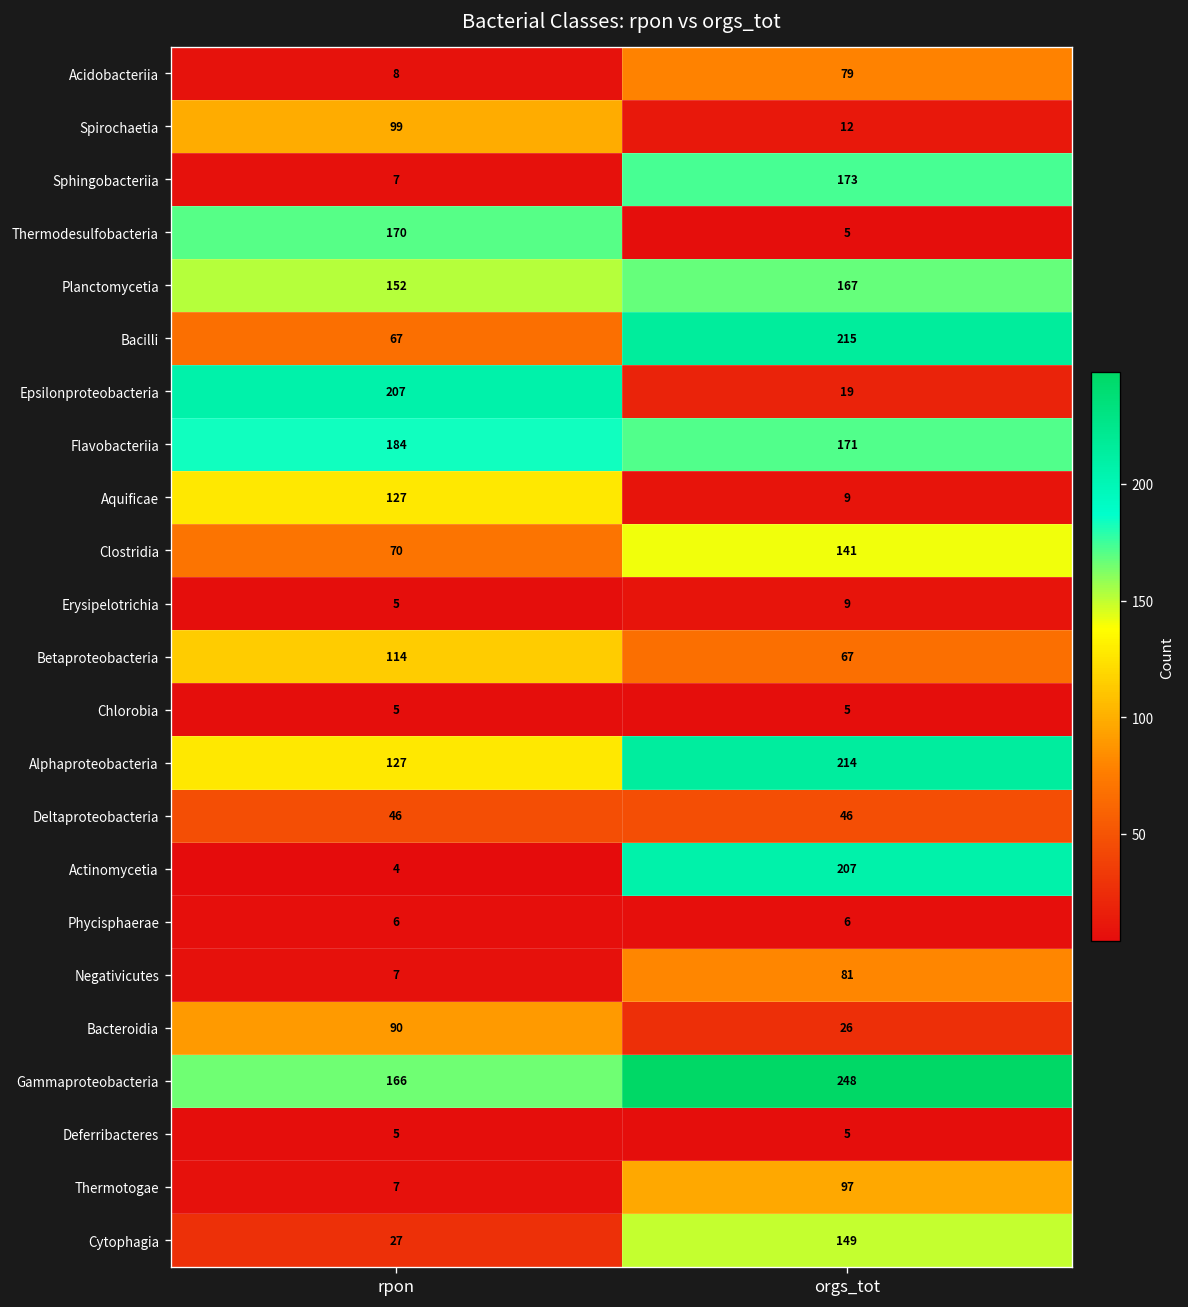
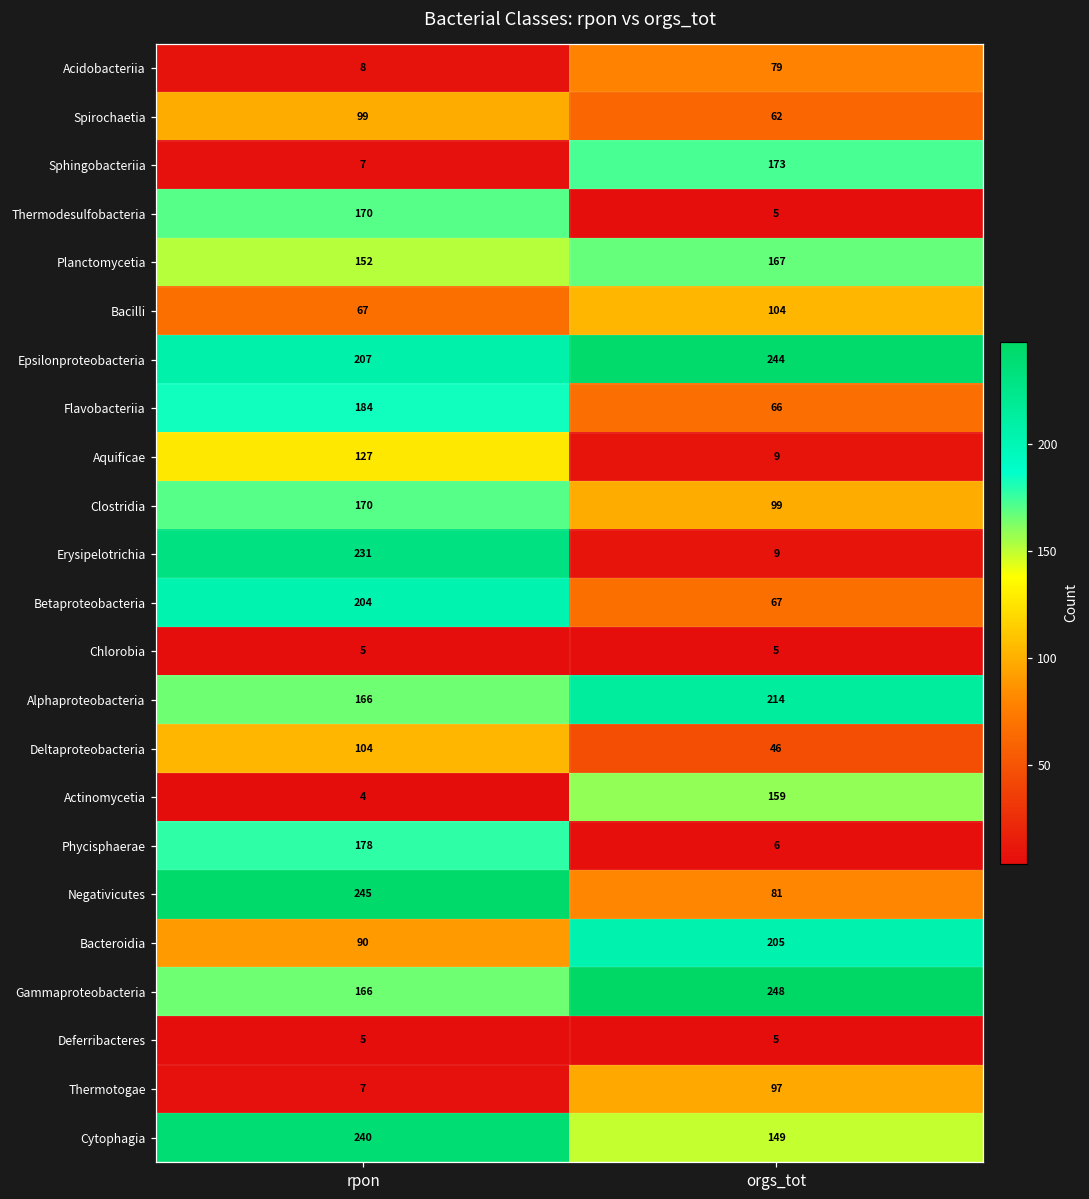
  {
    "Acidobacteriia": {
      "rpon": 8,
      "orgs_tot": 79
    },
    "Spirochaetia": {
      "rpon": 99,
-     "orgs_tot": 12
+     "orgs_tot": 62
    },
    "Sphingobacteriia": {
      "rpon": 7,
      "orgs_tot": 173
    },
    "Thermodesulfobacteria": {
      "rpon": 170,
      "orgs_tot": 5
    },
    "Planctomycetia": {
      "rpon": 152,
      "orgs_tot": 167
    },
    "Bacilli": {
      "rpon": 67,
-     "orgs_tot": 215
+     "orgs_tot": 104
    },
    "Epsilonproteobacteria": {
      "rpon": 207,
-     "orgs_tot": 19
+     "orgs_tot": 244
    },
    "Flavobacteriia": {
      "rpon": 184,
-     "orgs_tot": 171
+     "orgs_tot": 66
    },
    "Aquificae": {
      "rpon": 127,
      "orgs_tot": 9
    },
    "Clostridia": {
-     "rpon": 70,
-     "orgs_tot": 141
+     "rpon": 170,
+     "orgs_tot": 99
    },
    "Erysipelotrichia": {
-     "rpon": 5,
+     "rpon": 231,
      "orgs_tot": 9
    },
    "Betaproteobacteria": {
-     "rpon": 114,
+     "rpon": 204,
      "orgs_tot": 67
    },
    "Chlorobia": {
      "rpon": 5,
      "orgs_tot": 5
    },
    "Alphaproteobacteria": {
-     "rpon": 127,
+     "rpon": 166,
      "orgs_tot": 214
    },
    "Deltaproteobacteria": {
-     "rpon": 46,
+     "rpon": 104,
      "orgs_tot": 46
    },
    "Actinomycetia": {
      "rpon": 4,
-     "orgs_tot": 207
+     "orgs_tot": 159
    },
    "Phycisphaerae": {
-     "rpon": 6,
+     "rpon": 178,
      "orgs_tot": 6
    },
    "Negativicutes": {
-     "rpon": 7,
+     "rpon": 245,
      "orgs_tot": 81
    },
    "Bacteroidia": {
      "rpon": 90,
-     "orgs_tot": 26
+     "orgs_tot": 205
    },
    "Gammaproteobacteria": {
      "rpon": 166,
      "orgs_tot": 248
    },
    "Deferribacteres": {
      "rpon": 5,
      "orgs_tot": 5
    },
    "Thermotogae": {
      "rpon": 7,
      "orgs_tot": 97
    },
    "Cytophagia": {
-     "rpon": 27,
+     "rpon": 240,
      "orgs_tot": 149
    }
  }
